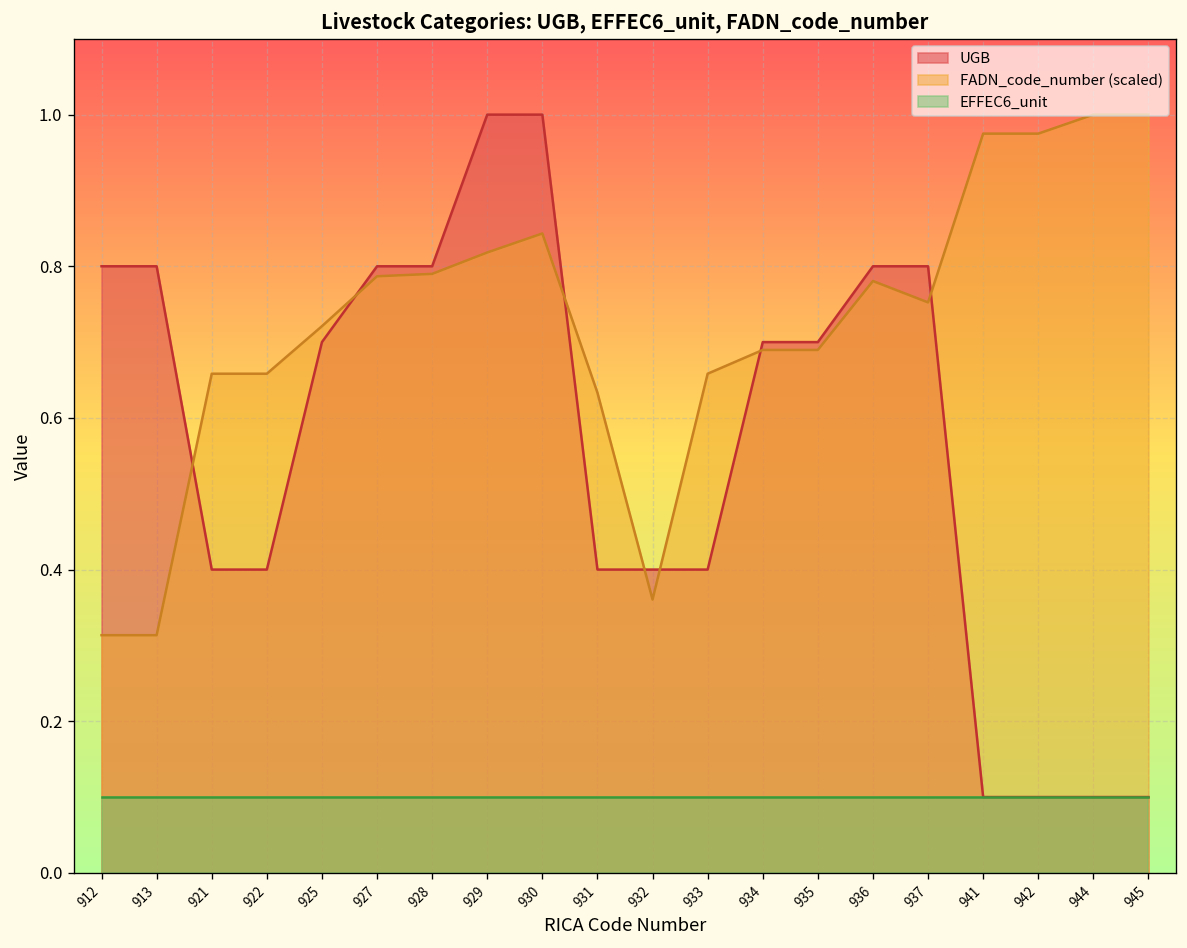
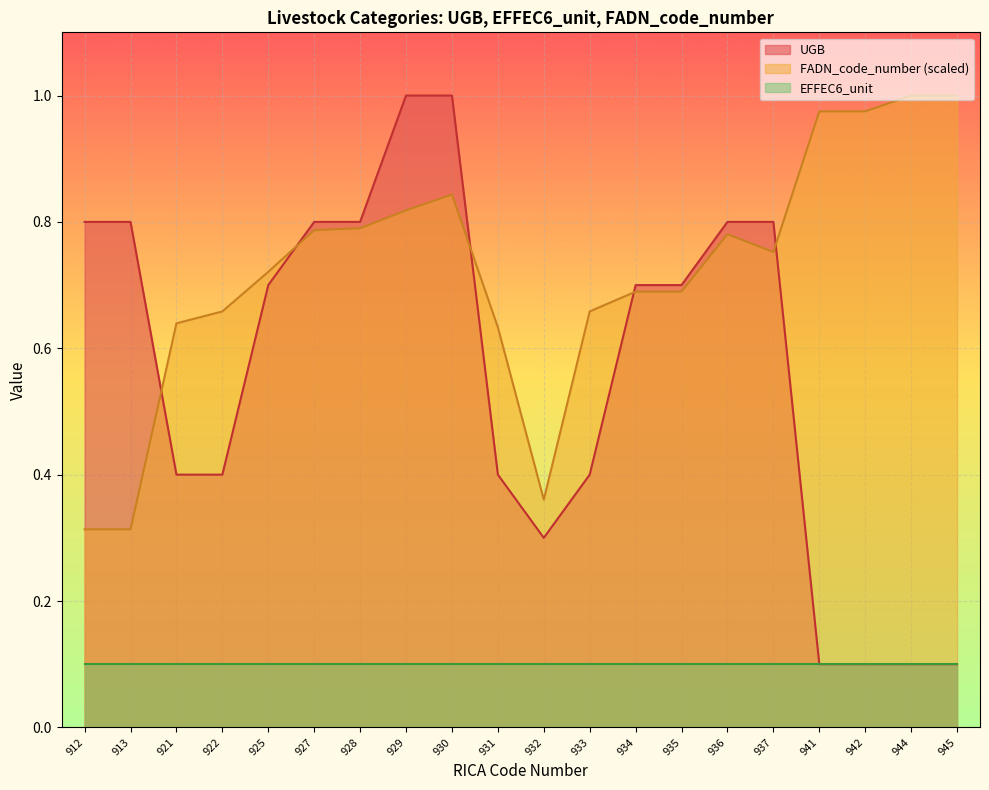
  {
    "UGB": {
      "912": 0.8,
      "913": 0.8,
      "921": 0.4,
      "922": 0.4,
      "925": 0.7,
      "927": 0.8,
      "928": 0.8,
      "929": 1.0,
      "930": 1.0,
      "931": 0.4,
-     "932": 0.4,
+     "932": 0.3,
      "933": 0.4,
      "934": 0.7,
      "935": 0.7,
      "936": 0.8,
      "937": 0.8
    },
    "FADN_code_number (scaled)": {
      "912": 0.31,
      "913": 0.31,
-     "921": 0.66,
+     "921": 0.64,
      "922": 0.66,
      "925": 0.72,
      "927": 0.79,
      "928": 0.79,
      "929": 0.82,
      "930": 0.84,
      "931": 0.63,
      "932": 0.36,
      "933": 0.66,
      "934": 0.69,
      "935": 0.69,
      "936": 0.78,
      "937": 0.75,
      "941": 0.97,
      "942": 0.97
    },
    "EFFEC6_unit": {
      "912": 0.10,
      "913": 0.10,
      "921": 0.10,
      "922": 0.10,
      "925": 0.10,
      "927": 0.10,
      "928": 0.10,
      "929": 0.10,
      "930": 0.10,
      "931": 0.10,
      "932": 0.10,
      "933": 0.10,
      "934": 0.10,
      "935": 0.10,
      "936": 0.10,
      "937": 0.10
    }
  }
